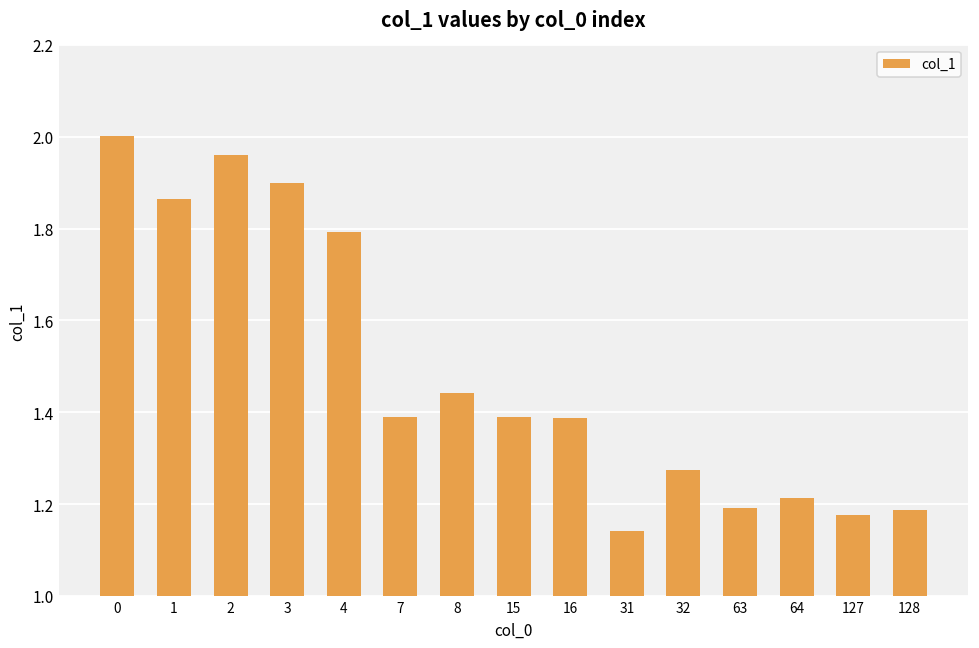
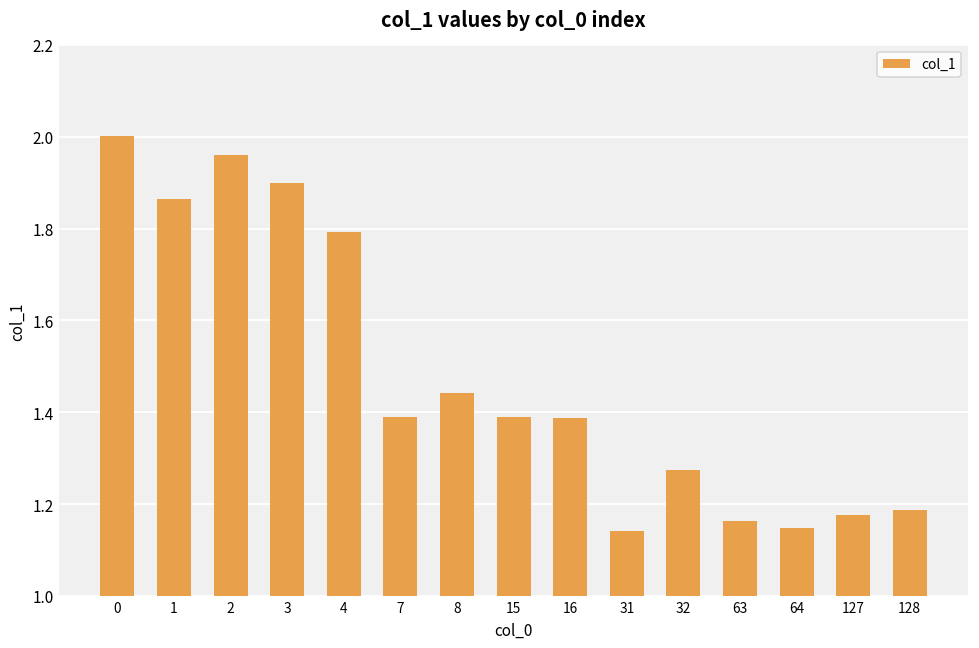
  {
    "0": 2.00,
    "1": 1.86,
    "2": 1.96,
    "3": 1.90,
    "4": 1.79,
    "7": 1.39,
    "8": 1.44,
    "15": 1.39,
    "16": 1.39,
    "31": 1.14,
    "32": 1.27,
-   "63": 1.19,
-   "64": 1.21,
+   "63": 1.16,
+   "64": 1.15,
    "127": 1.18,
    "128": 1.19
  }
